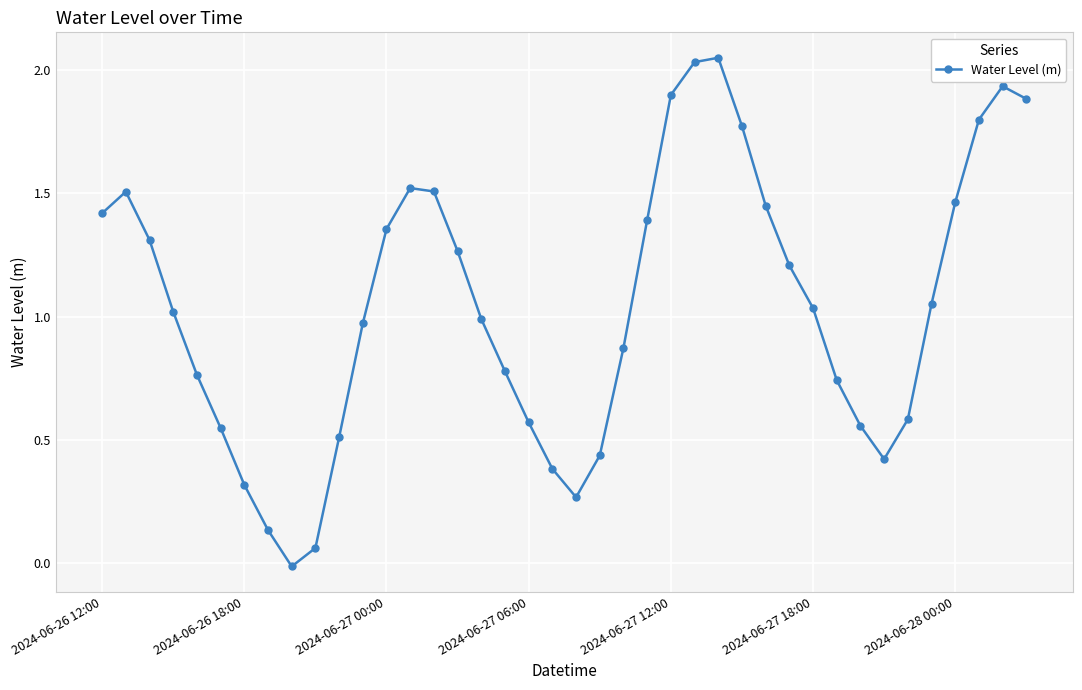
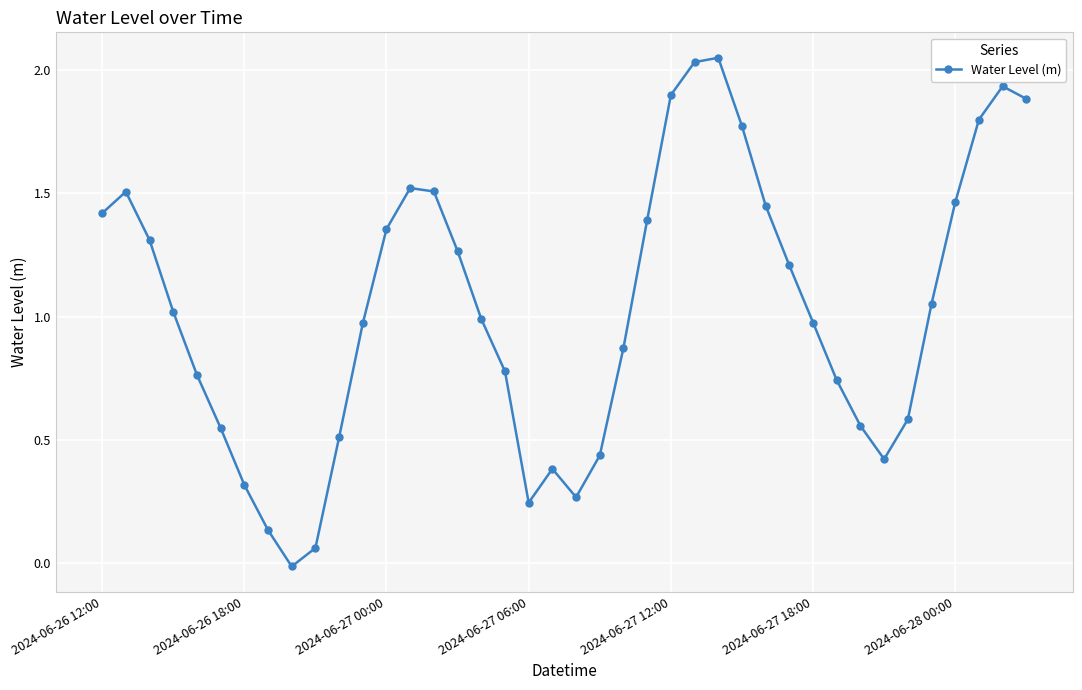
  {
    "2024-06-26 12:00": 1.42,
    "2024-06-26 18:00": 0.32,
    "2024-06-27 00:00": 1.35,
-   "2024-06-27 06:00": 0.57,
+   "2024-06-27 06:00": 0.25,
    "2024-06-27 12:00": 1.90,
-   "2024-06-27 18:00": 1.03,
+   "2024-06-27 18:00": 0.98,
    "2024-06-28 00:00": 1.46
  }
